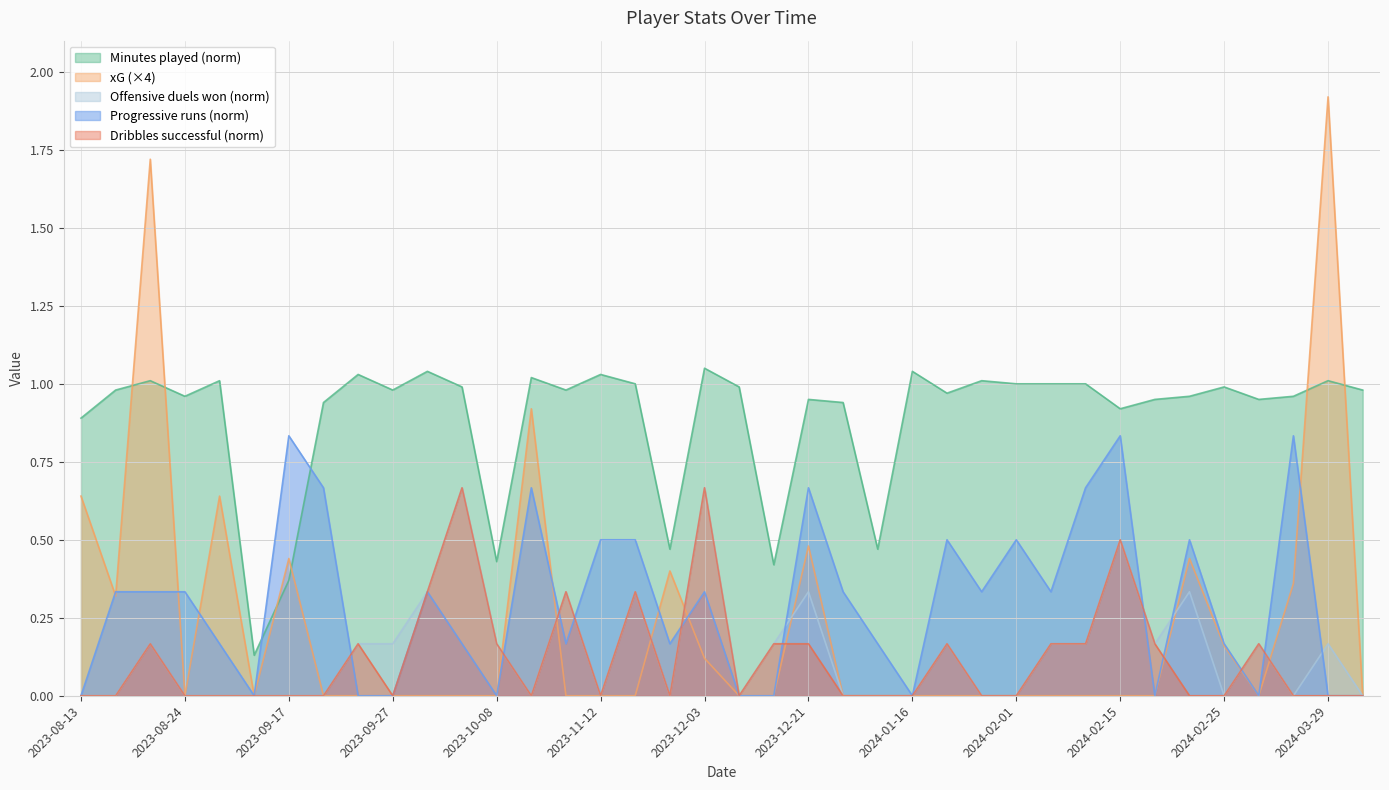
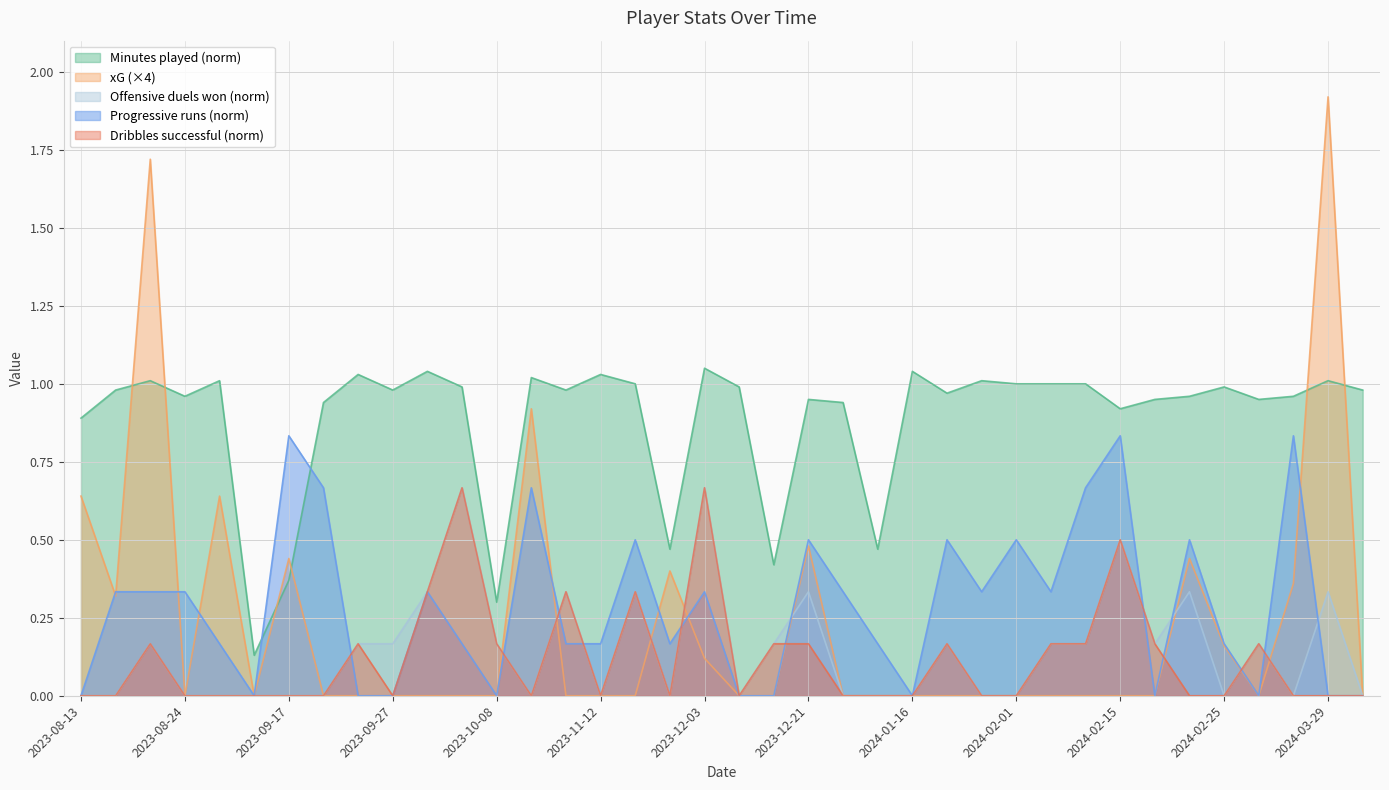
  {
    "Minutes played (norm)": {
      "2023-08-13": 0.89,
      "2023-08-24": 0.96,
      "2023-09-17": 0.37,
      "2023-09-27": 0.98,
-     "2023-10-08": 0.43,
+     "2023-10-08": 0.30,
      "2023-11-12": 1.03,
      "2023-12-03": 1.05,
      "2023-12-21": 0.95,
      "2024-01-16": 1.04,
      "2024-02-01": 1.00,
      "2024-02-15": 0.92,
      "2024-02-25": 0.99,
      "2024-03-29": 1.01
    },
    "Offensive duels won (norm)": {
      "2023-09-27": 0.17,
      "2023-12-21": 0.33,
-     "2024-03-29": 0.17
+     "2024-03-29": 0.33
    },
    "Progressive runs (norm)": {
      "2023-08-24": 0.33,
      "2023-09-17": 0.83,
-     "2023-11-12": 0.50,
+     "2023-11-12": 0.17,
      "2023-12-03": 0.33,
-     "2023-12-21": 0.67,
+     "2023-12-21": 0.50,
      "2024-02-01": 0.50,
      "2024-02-15": 0.83
    }
  }
